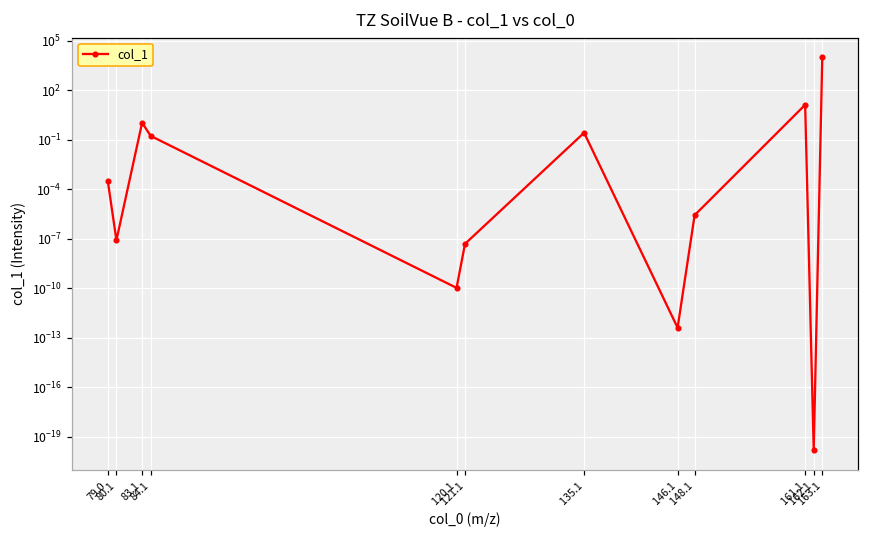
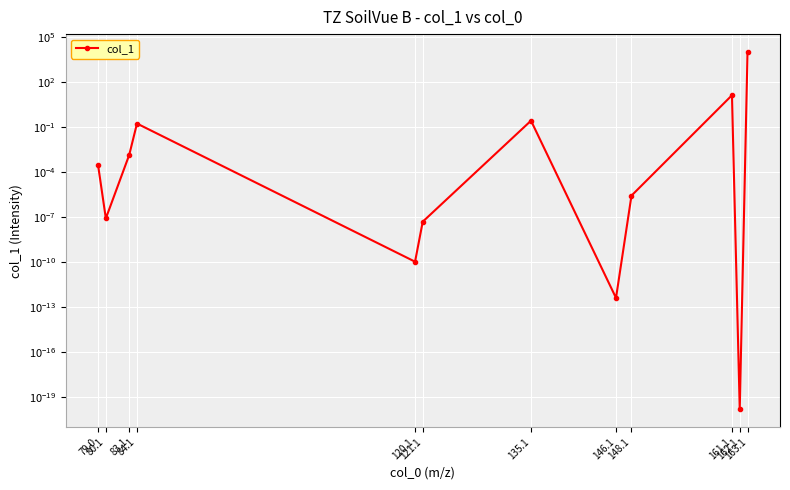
  {
    "79.0": 0.0003,
    "80.1": 0.0000001,
-   "83.1": 1,
+   "83.1": 0.001,
    "84.1": 0.2,
    "120.1": 0.0000000001,
    "121.1": 0.00000005,
    "135.1": 0.3,
    "146.1": 0.000000000000,
    "148.1": 0.000003,
    "161.1": 10,
    "162.1": 0.000000000000,
    "163.1": 10000
  }
